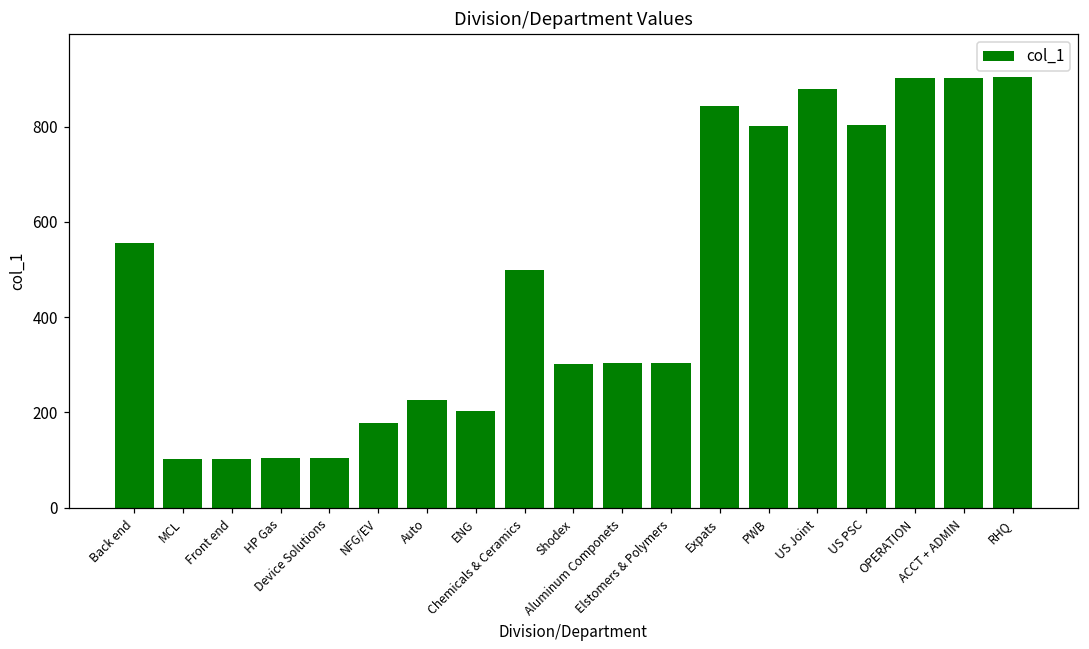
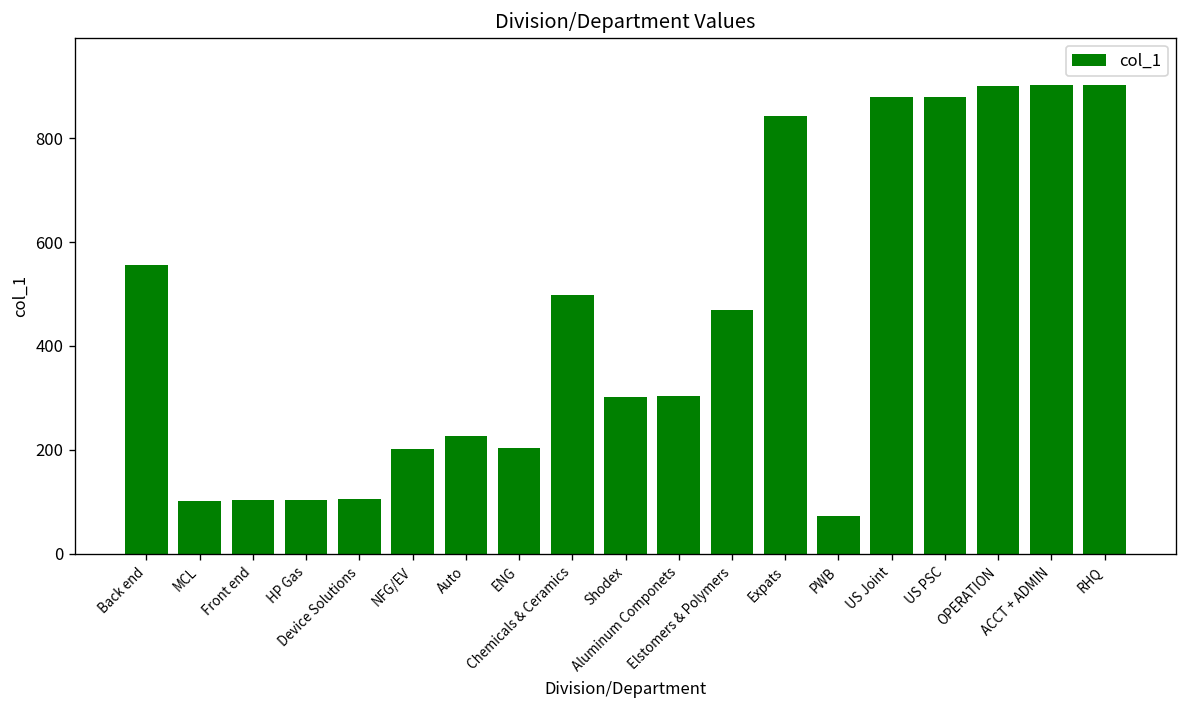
  {
    "Back end": 560,
    "MCL": 100,
    "Front end": 100,
    "HP Gas": 100,
    "Device Solutions": 110,
-   "NFG/EV": 180,
+   "NFG/EV": 200,
    "Auto": 230,
    "ENG": 200,
    "Chemicals & Ceramics": 500,
    "Shodex": 300,
    "Aluminum Componets": 300,
-   "Elstomers & Polymers": 300,
+   "Elstomers & Polymers": 470,
    "Expats": 840,
-   "PWB": 800,
+   "PWB": 70,
    "US Joint": 880,
-   "US PSC": 800,
+   "US PSC": 880,
    "OPERATION": 900,
    "ACCT + ADMIN": 900,
    "RHQ": 900
  }
